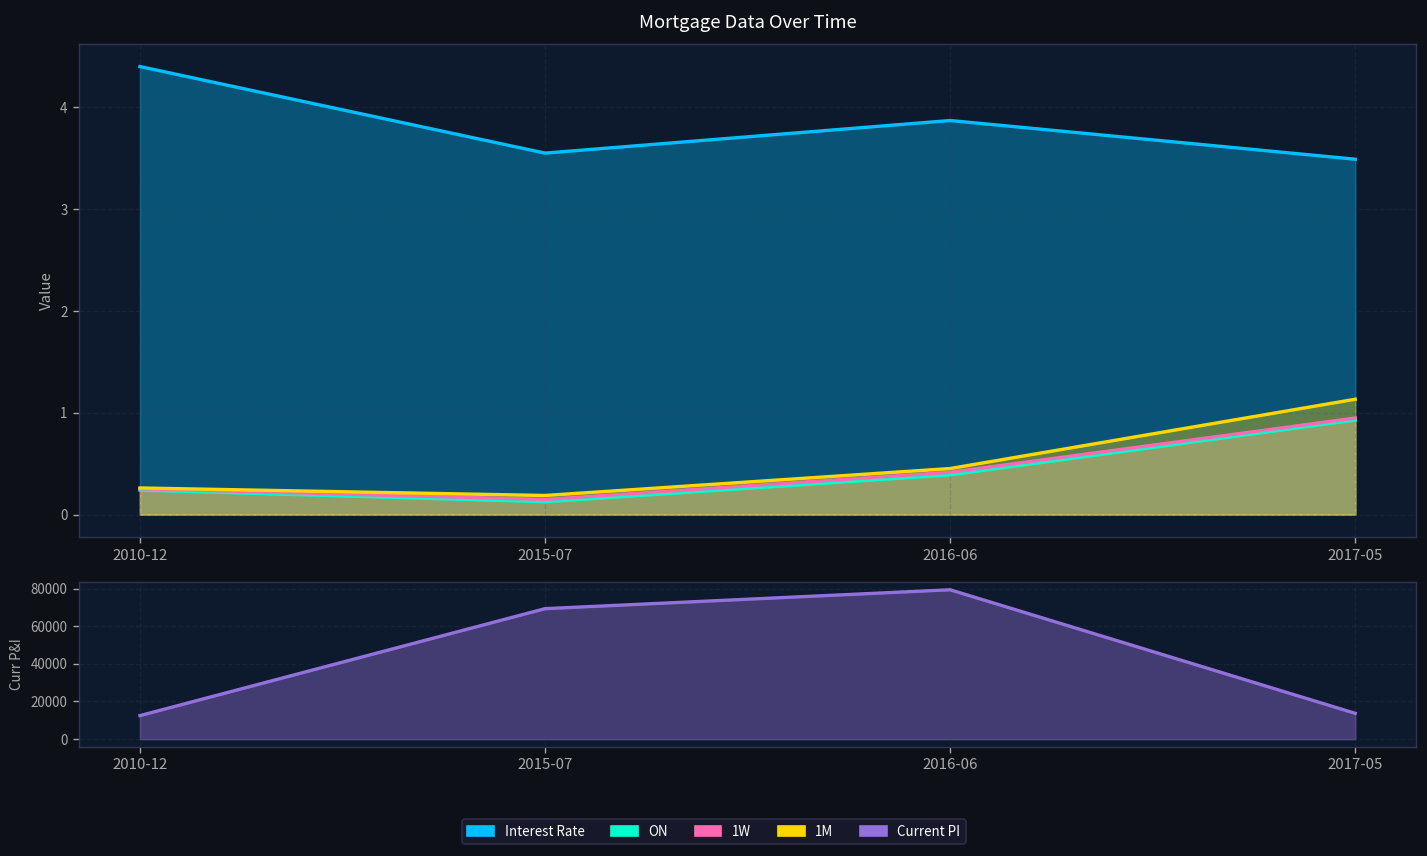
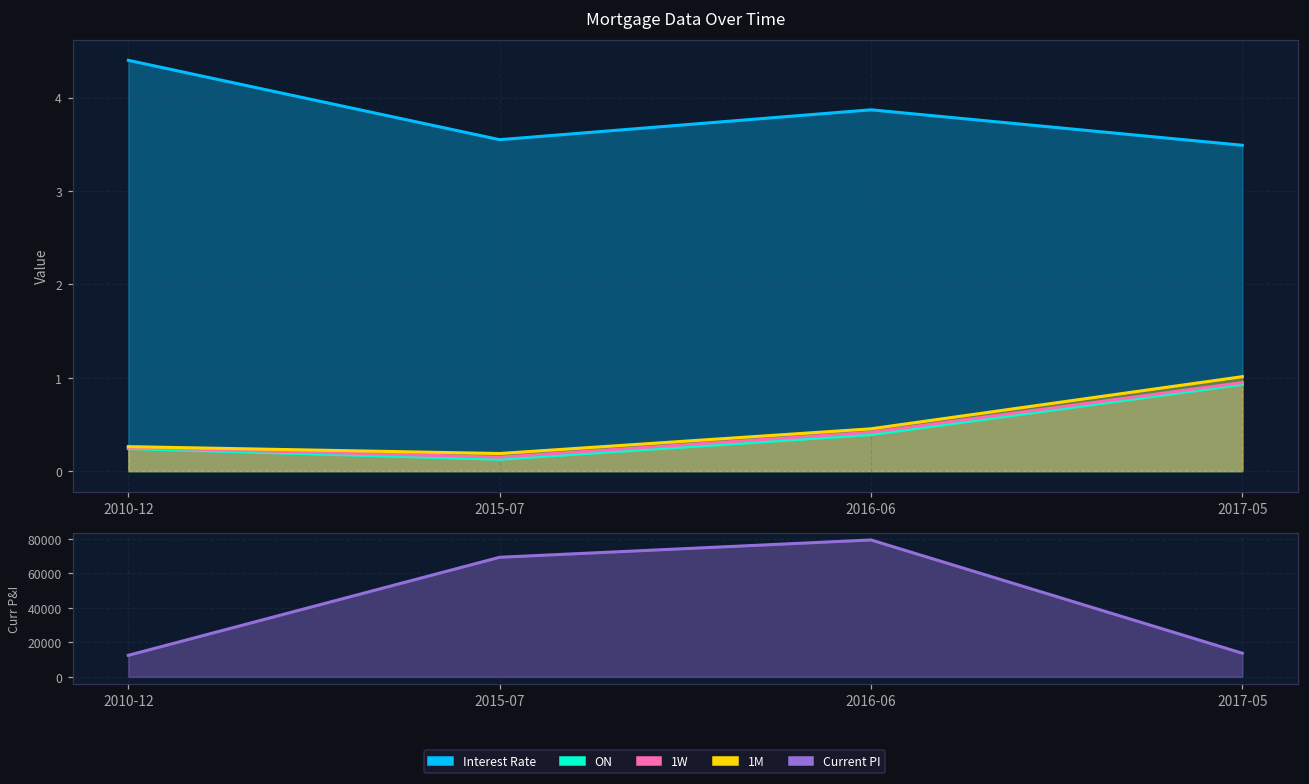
  {
    "Mortgage Data Over Time": {
      "1M": {
        "2015-07": 0.2,
        "2016-06": 0.5,
-       "2017-05": 1.1
+       "2017-05": 1.0
      }
    }
  }
